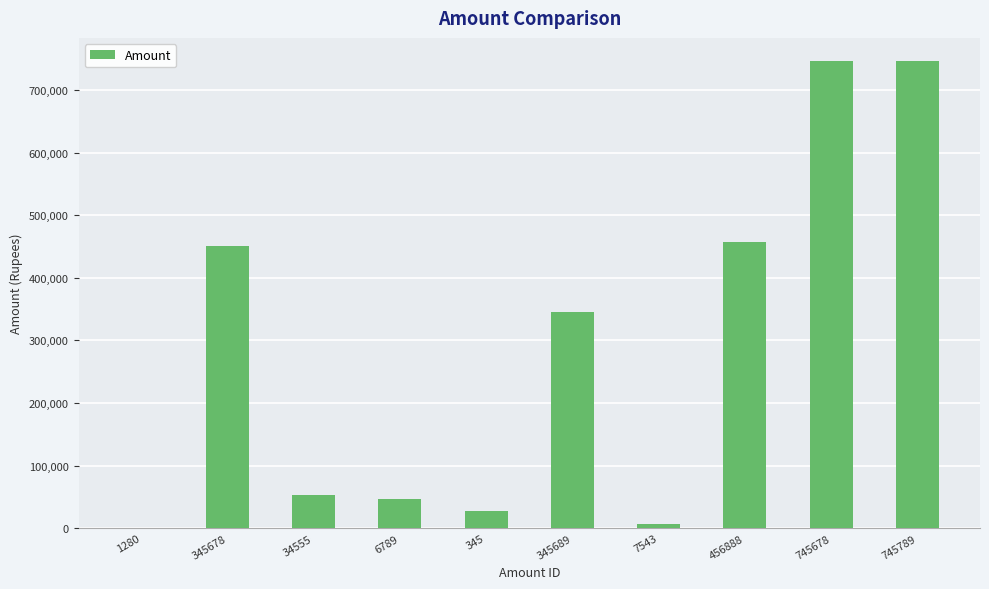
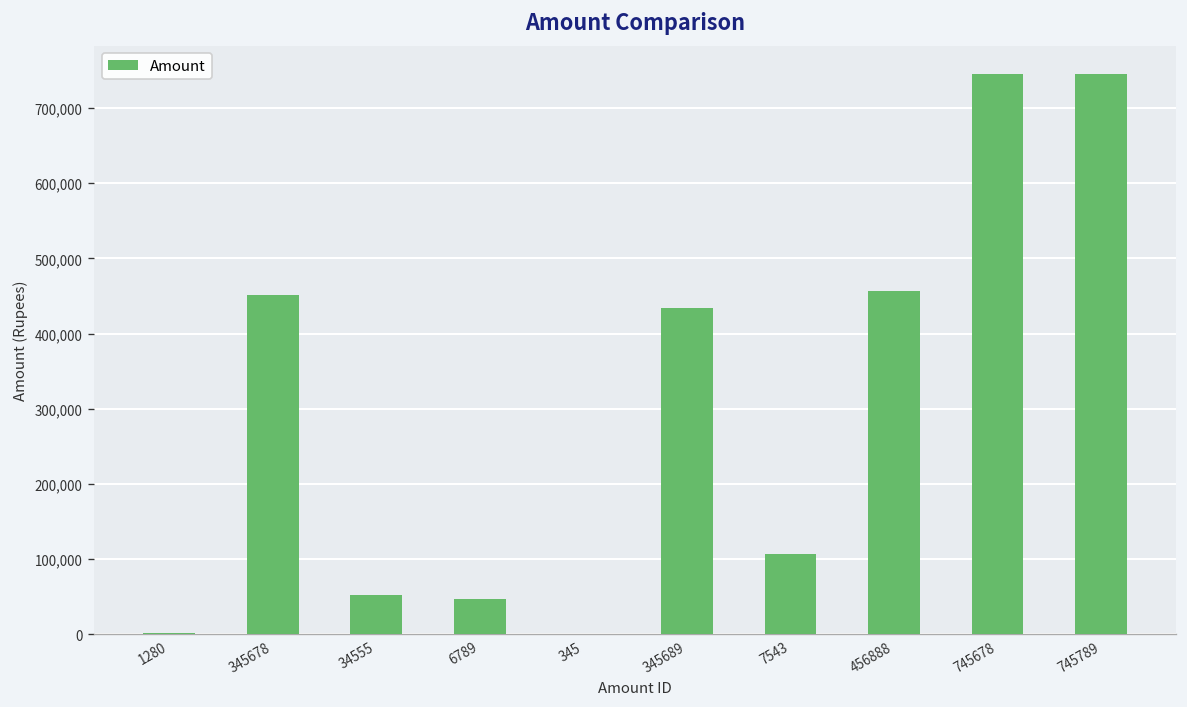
  {
    "345678": "450,000",
    "34555": "50,000",
    "6789": "50,000",
-   "345": "30,000",
-   "345689": "350,000",
-   "7543": "10,000",
+   "345": "0",
+   "345689": "430,000",
+   "7543": "110,000",
    "456888": "460,000",
    "745678": "750,000",
    "745789": "750,000"
  }
